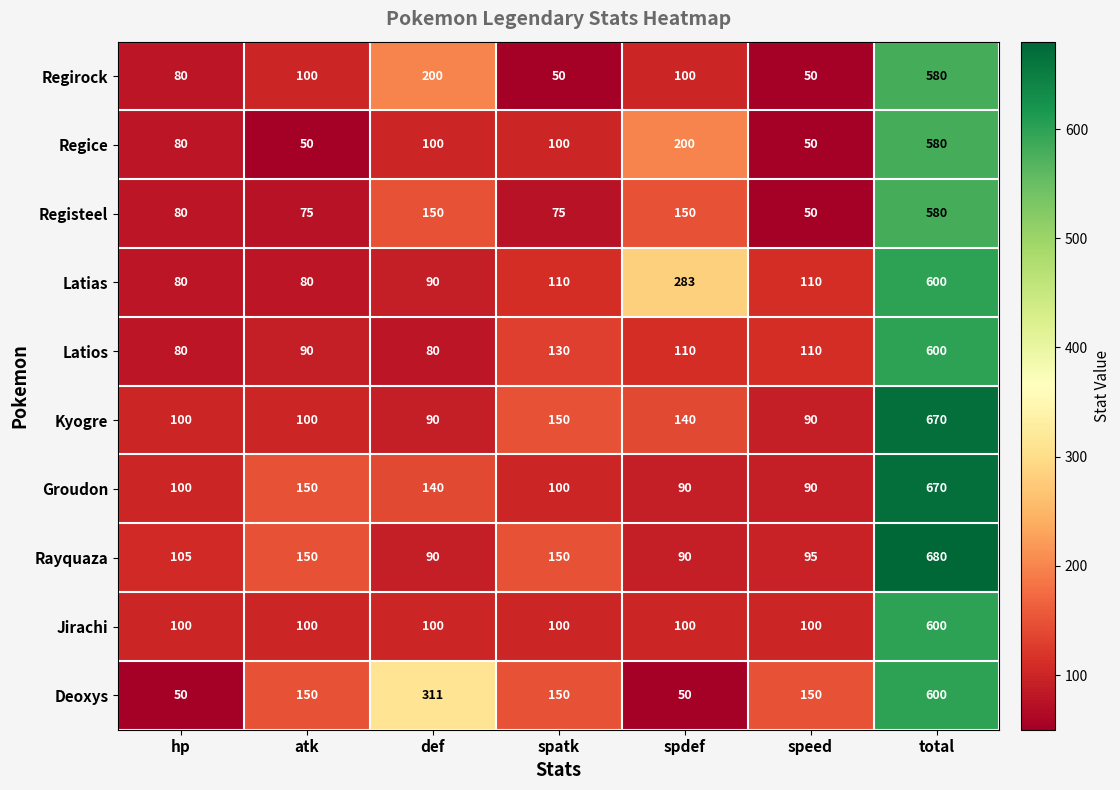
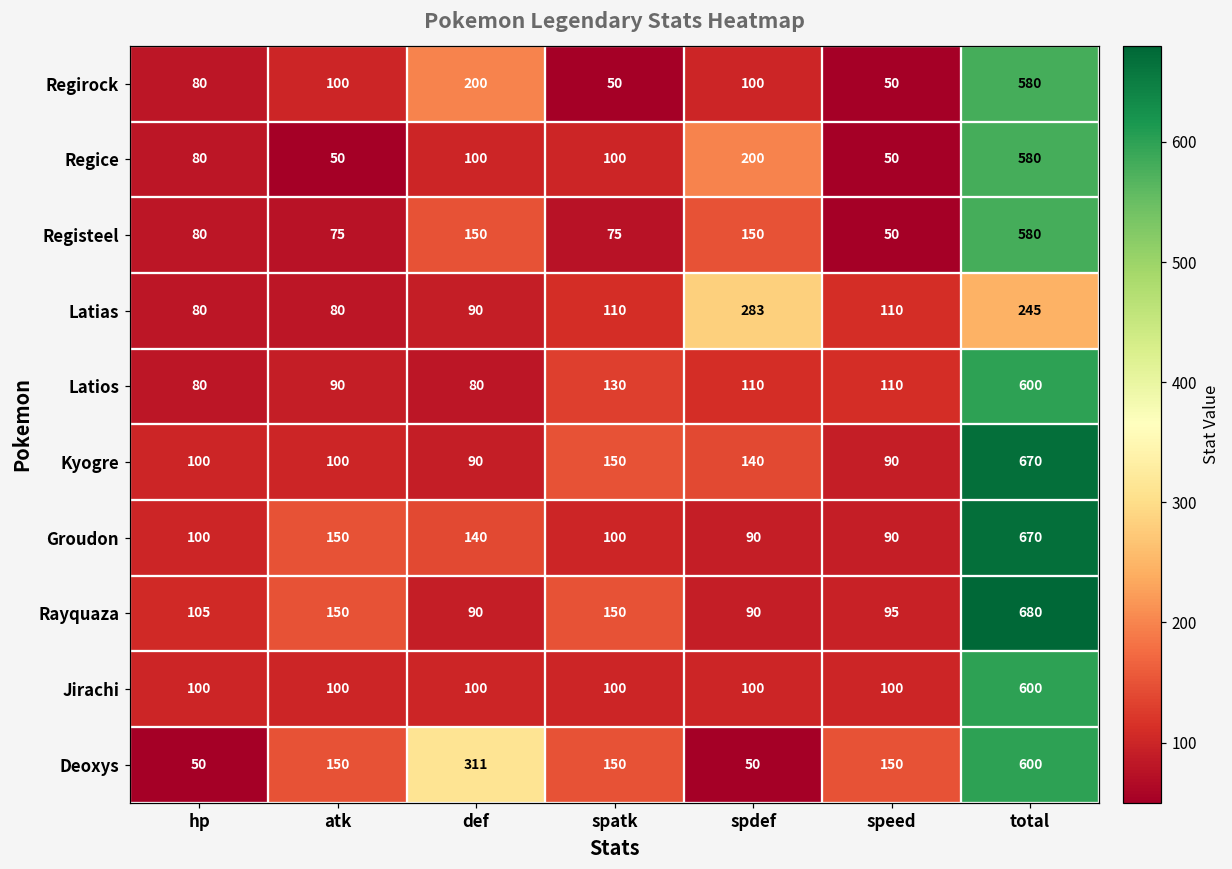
  {
    "Regirock": {
      "hp": 80,
      "atk": 100,
      "def": 200,
      "spatk": 50,
      "spdef": 100,
      "speed": 50,
      "total": 580
    },
    "Regice": {
      "hp": 80,
      "atk": 50,
      "def": 100,
      "spatk": 100,
      "spdef": 200,
      "speed": 50,
      "total": 580
    },
    "Registeel": {
      "hp": 80,
      "atk": 75,
      "def": 150,
      "spatk": 75,
      "spdef": 150,
      "speed": 50,
      "total": 580
    },
    "Latias": {
      "hp": 80,
      "atk": 80,
      "def": 90,
      "spatk": 110,
      "spdef": 283,
      "speed": 110,
-     "total": 600
+     "total": 245
    },
    "Latios": {
      "hp": 80,
      "atk": 90,
      "def": 80,
      "spatk": 130,
      "spdef": 110,
      "speed": 110,
      "total": 600
    },
    "Kyogre": {
      "hp": 100,
      "atk": 100,
      "def": 90,
      "spatk": 150,
      "spdef": 140,
      "speed": 90,
      "total": 670
    },
    "Groudon": {
      "hp": 100,
      "atk": 150,
      "def": 140,
      "spatk": 100,
      "spdef": 90,
      "speed": 90,
      "total": 670
    },
    "Rayquaza": {
      "hp": 105,
      "atk": 150,
      "def": 90,
      "spatk": 150,
      "spdef": 90,
      "speed": 95,
      "total": 680
    },
    "Jirachi": {
      "hp": 100,
      "atk": 100,
      "def": 100,
      "spatk": 100,
      "spdef": 100,
      "speed": 100,
      "total": 600
    },
    "Deoxys": {
      "hp": 50,
      "atk": 150,
      "def": 311,
      "spatk": 150,
      "spdef": 50,
      "speed": 150,
      "total": 600
    }
  }
